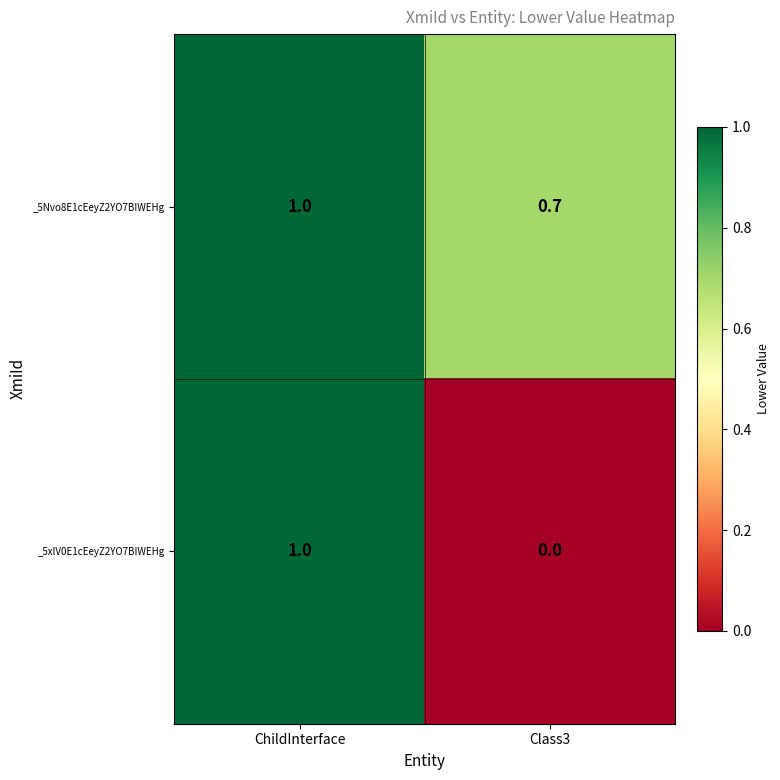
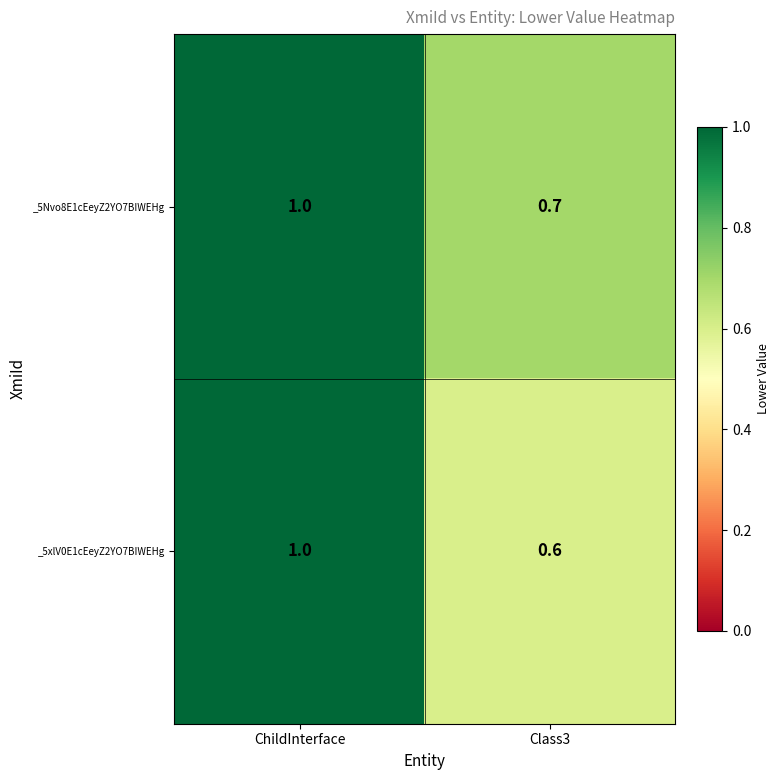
  {
    "_5Nvo8E1cEeyZ2YO7BIWEHg": {
      "ChildInterface": 1.0,
      "Class3": 0.7
    },
    "_5xlV0E1cEeyZ2YO7BIWEHg": {
      "ChildInterface": 1.0,
-     "Class3": 0.0
+     "Class3": 0.6
    }
  }
